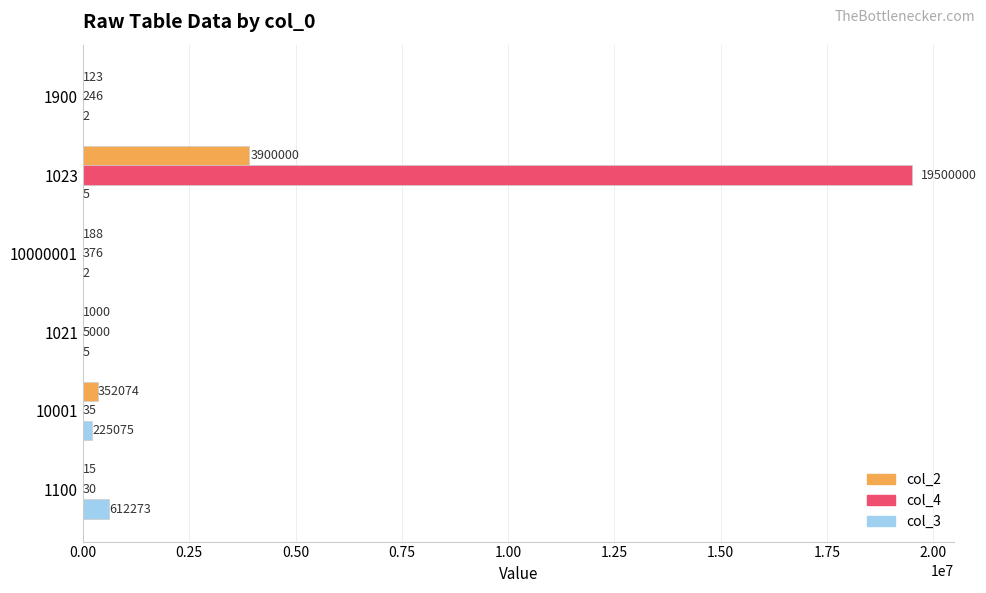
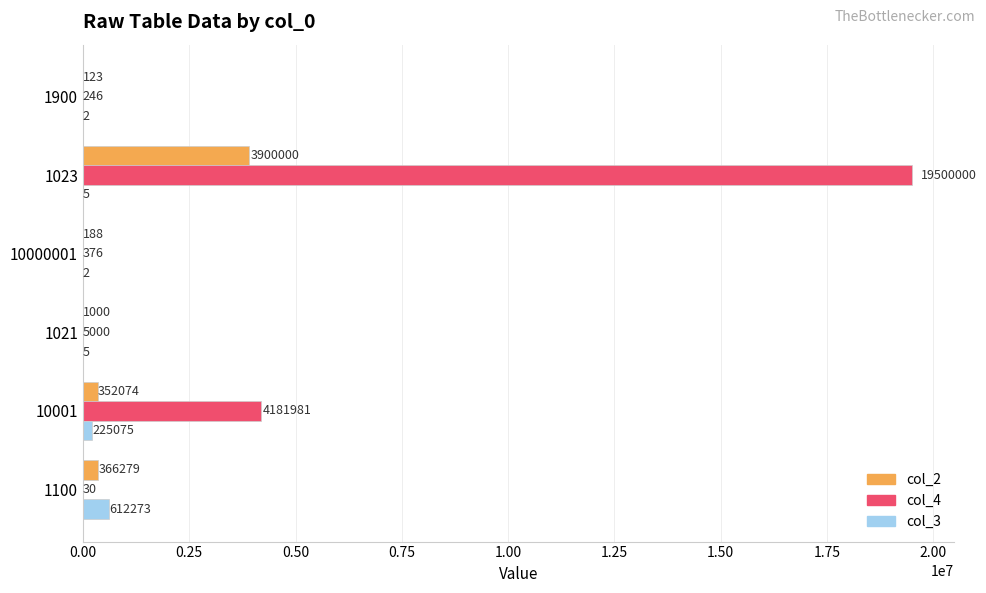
  {
    "col_2": {
      "1900": 123,
      "1023": 3900000,
      "10000001": 188,
      "1021": 1000,
      "10001": 352074,
-     "1100": 15
+     "1100": 366279
    },
    "col_4": {
      "1900": 246,
      "1023": 19500000,
      "10000001": 376,
      "1021": 5000,
-     "10001": 35,
+     "10001": 4181981,
      "1100": 30
    },
    "col_3": {
      "1900": 2,
      "1023": 5,
      "10000001": 2,
      "1021": 5,
      "10001": 225075,
      "1100": 612273
    }
  }
